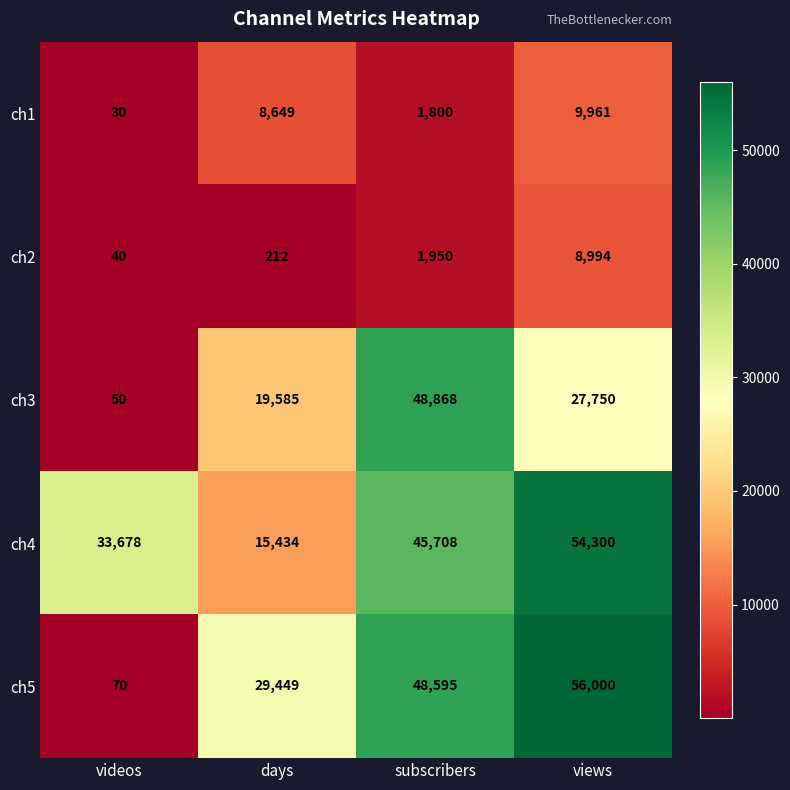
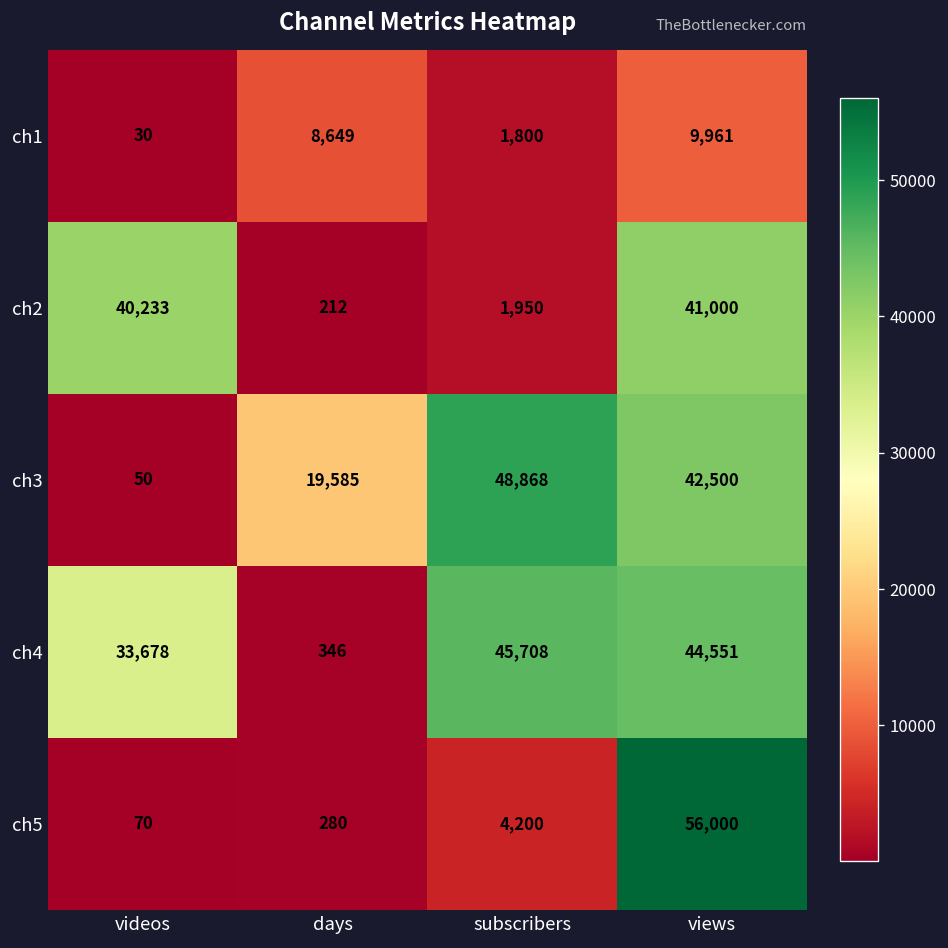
  {
    "ch1": {
      "videos": "30",
      "days": "8,649",
      "subscribers": "1,800",
      "views": "9,961"
    },
    "ch2": {
-     "videos": "40",
+     "videos": "40,233",
      "days": "212",
      "subscribers": "1,950",
-     "views": "8,994"
+     "views": "41,000"
    },
    "ch3": {
      "videos": "50",
      "days": "19,585",
      "subscribers": "48,868",
-     "views": "27,750"
+     "views": "42,500"
    },
    "ch4": {
      "videos": "33,678",
-     "days": "15,434",
+     "days": "346",
      "subscribers": "45,708",
-     "views": "54,300"
+     "views": "44,551"
    },
    "ch5": {
      "videos": "70",
-     "days": "29,449",
-     "subscribers": "48,595",
+     "days": "280",
+     "subscribers": "4,200",
      "views": "56,000"
    }
  }
